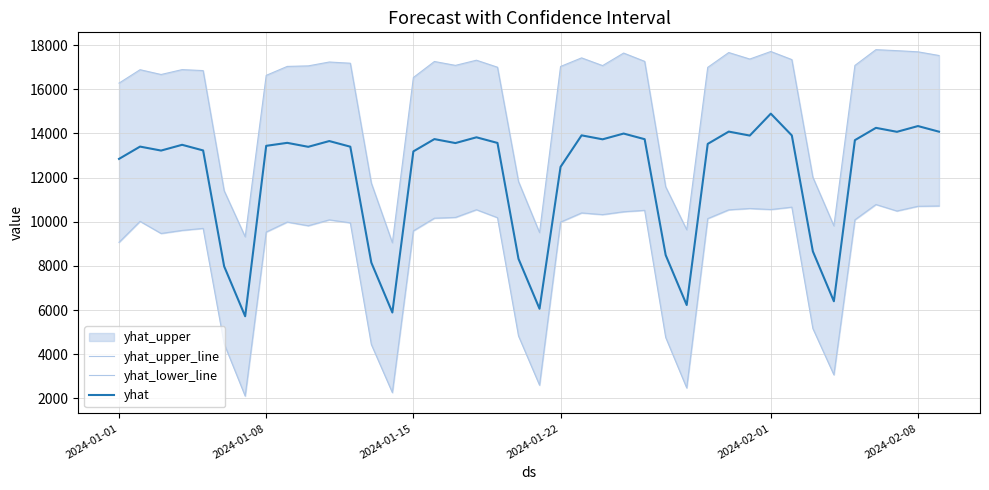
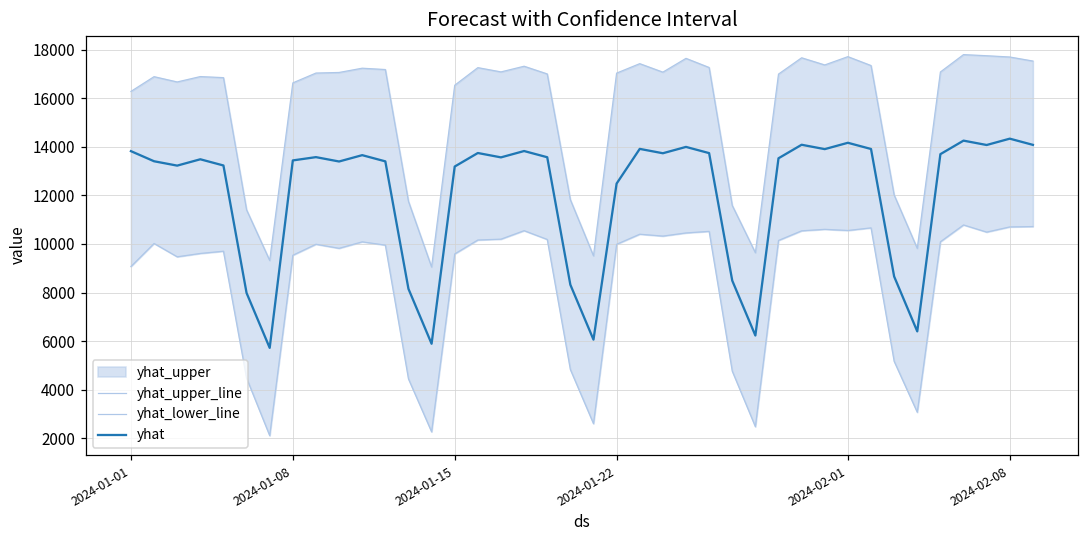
  {
    "yhat": {
-     "2024-01-01": 12800,
+     "2024-01-01": 13800,
      "2024-01-08": 13400,
      "2024-01-15": 13200,
      "2024-01-22": 12500,
-     "2024-02-01": 14900,
+     "2024-02-01": 14200,
      "2024-02-08": 14300
    }
  }
